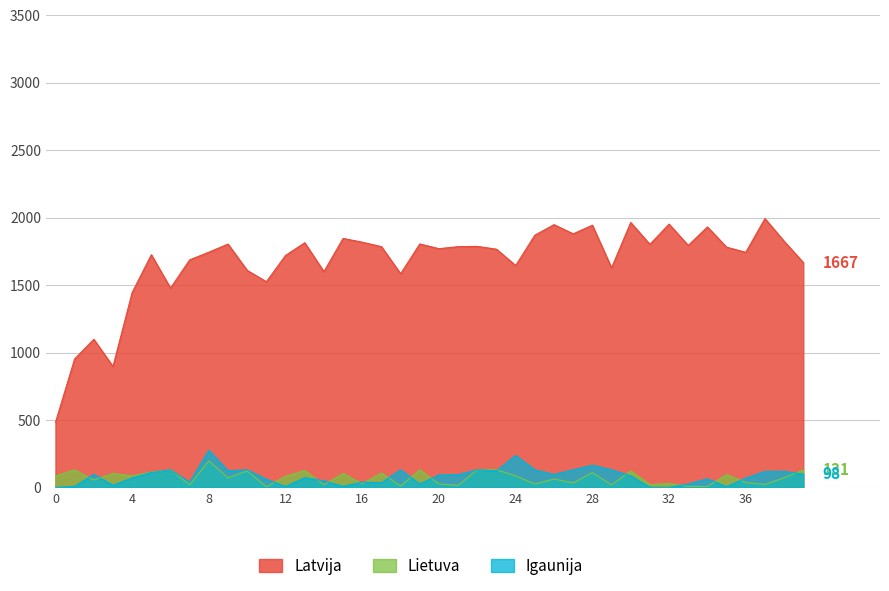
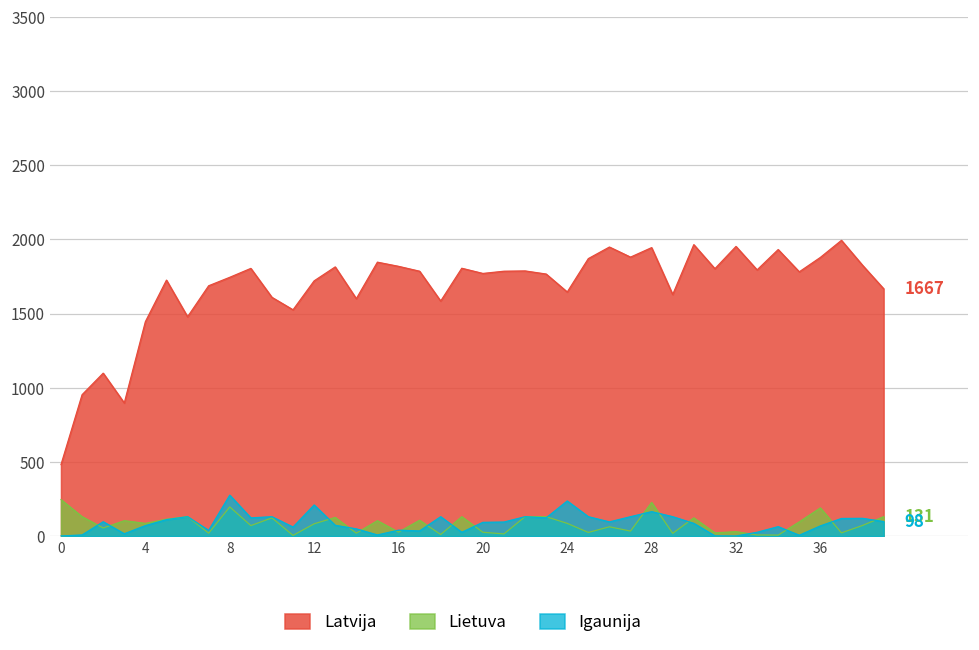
  {
    "Latvija": {
      "0": 480,
      "4": 1450,
      "8": 1740,
      "12": 1720,
      "16": 1820,
      "20": 1770,
      "24": 1650,
      "28": 1940,
      "32": 1950,
-     "36": 1740
+     "36": 1880
    },
    "Lietuva": {
-     "0": 90,
+     "0": 250,
      "8": 200,
      "12": 80,
      "20": 30,
      "24": 90,
-     "28": 110,
+     "28": 230,
      "32": 30,
-     "36": 40
+     "36": 190
    },
    "Igaunija": {
      "0": 0,
      "8": 280,
-     "12": 10,
+     "12": 210,
      "20": 90,
      "24": 240,
      "28": 170,
      "32": 0,
      "36": 70
    }
  }
